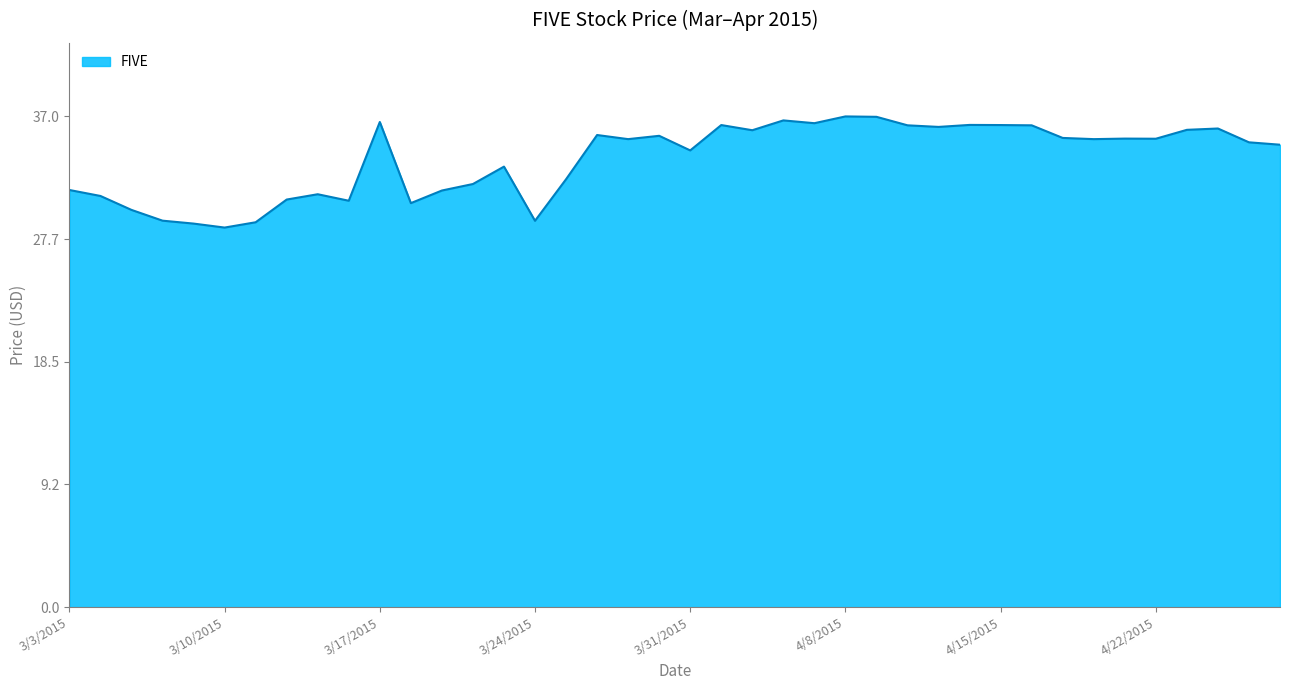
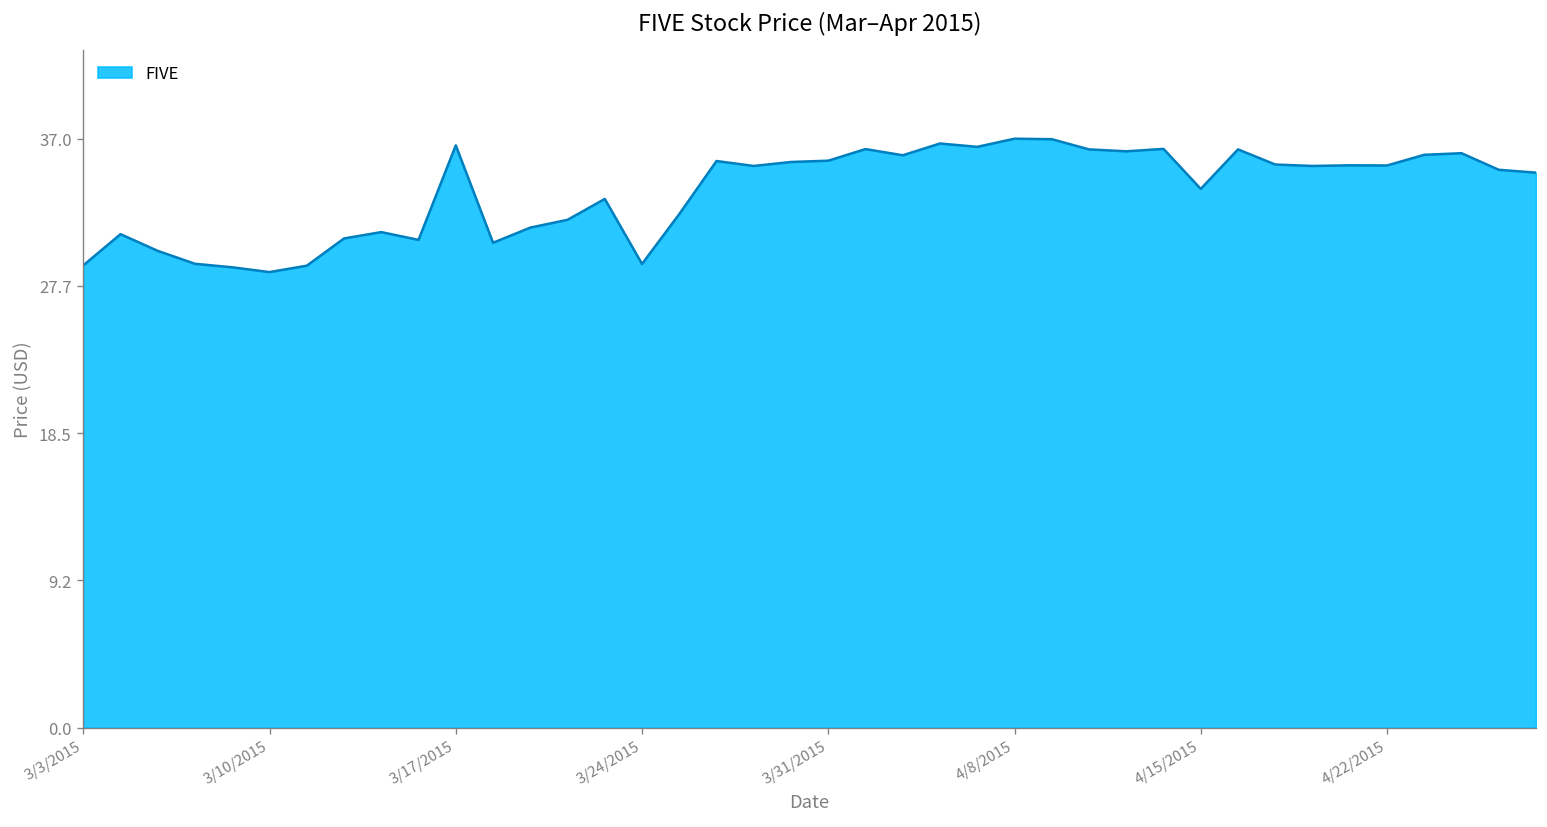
  {
-   "3/3/2015": 31.4,
+   "3/3/2015": 29.0,
    "3/10/2015": 28.6,
    "3/17/2015": 36.5,
    "3/24/2015": 29.1,
-   "3/31/2015": 34.4,
+   "3/31/2015": 35.6,
    "4/8/2015": 37.0,
-   "4/15/2015": 36.3,
+   "4/15/2015": 33.8,
    "4/22/2015": 35.3
  }
